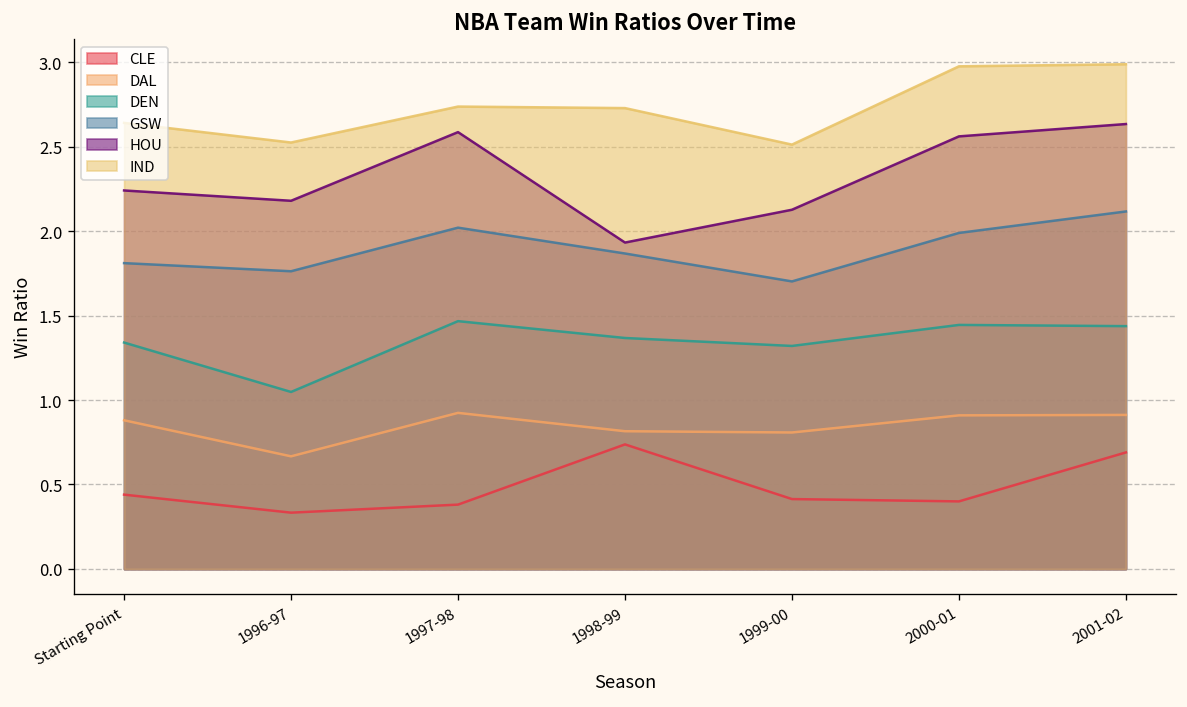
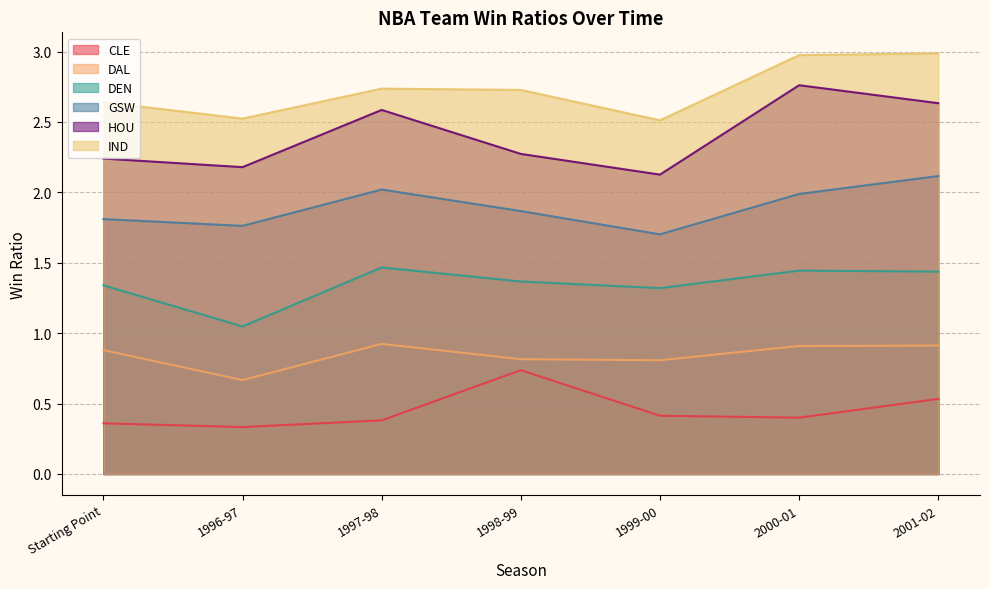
  {
    "CLE": {
-     "Starting Point": 0.44,
+     "Starting Point": 0.36,
      "1996-97": 0.33,
      "1997-98": 0.38,
      "1998-99": 0.74,
      "1999-00": 0.41,
      "2000-01": 0.40,
-     "2001-02": 0.69
+     "2001-02": 0.53
    },
    "HOU": {
      "Starting Point": 2.24,
      "1996-97": 2.18,
      "1997-98": 2.59,
-     "1998-99": 1.93,
+     "1998-99": 2.27,
      "1999-00": 2.13,
-     "2000-01": 2.56,
+     "2000-01": 2.76,
      "2001-02": 2.63
    }
  }
